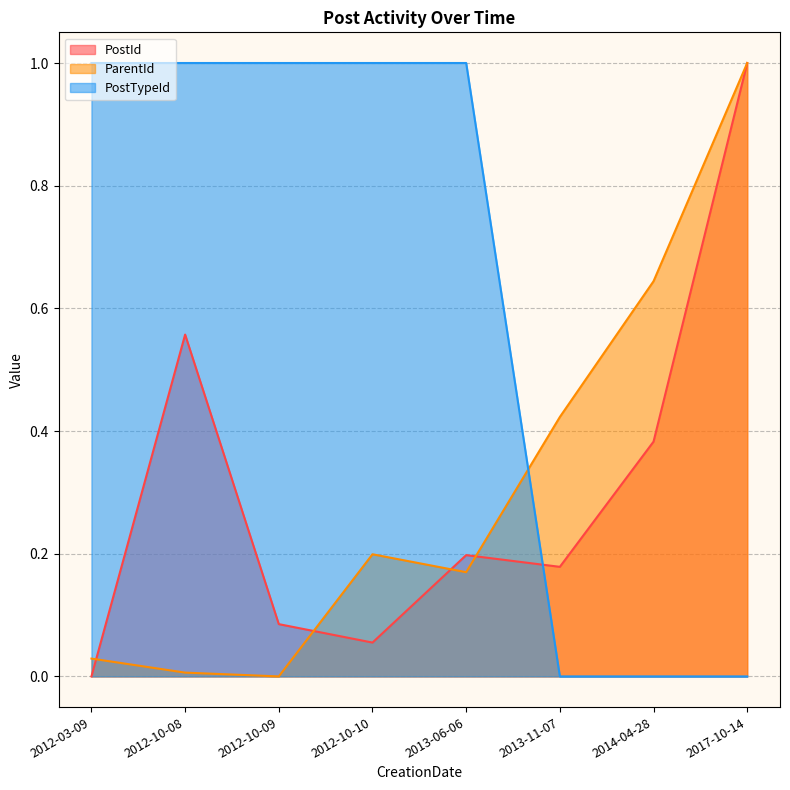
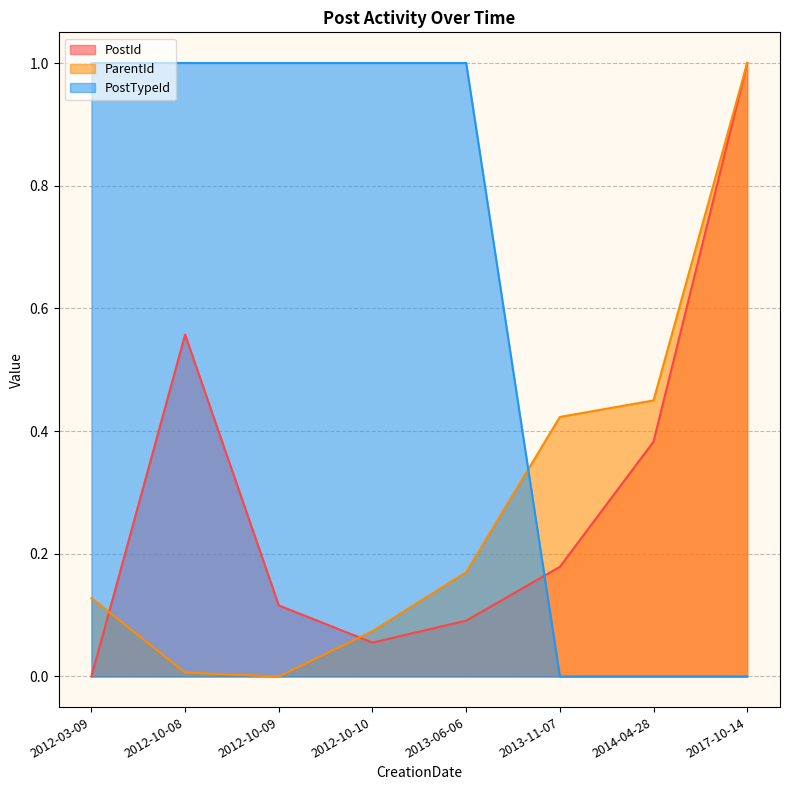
  {
    "PostId": {
      "2012-03-09": 0.00,
      "2012-10-08": 0.56,
-     "2012-10-09": 0.09,
+     "2012-10-09": 0.12,
      "2012-10-10": 0.06,
-     "2013-06-06": 0.20,
+     "2013-06-06": 0.09,
      "2013-11-07": 0.18,
      "2014-04-28": 0.38
    },
    "ParentId": {
-     "2012-03-09": 0.03,
+     "2012-03-09": 0.13,
      "2012-10-08": 0.01,
      "2012-10-09": 0.00,
-     "2012-10-10": 0.20,
+     "2012-10-10": 0.07,
      "2013-06-06": 0.17,
      "2013-11-07": 0.42,
-     "2014-04-28": 0.64
+     "2014-04-28": 0.45
    },
    "PostTypeId": {
      "2012-10-08": 1.00,
      "2012-10-09": 1.00,
      "2012-10-10": 1.00,
      "2013-06-06": 1.00,
      "2013-11-07": 0.00,
      "2014-04-28": 0.00,
      "2017-10-14": 0.00
    }
  }
